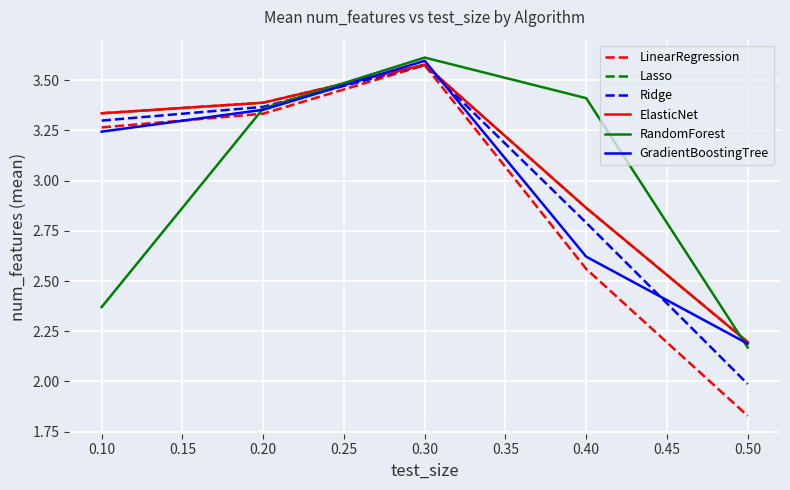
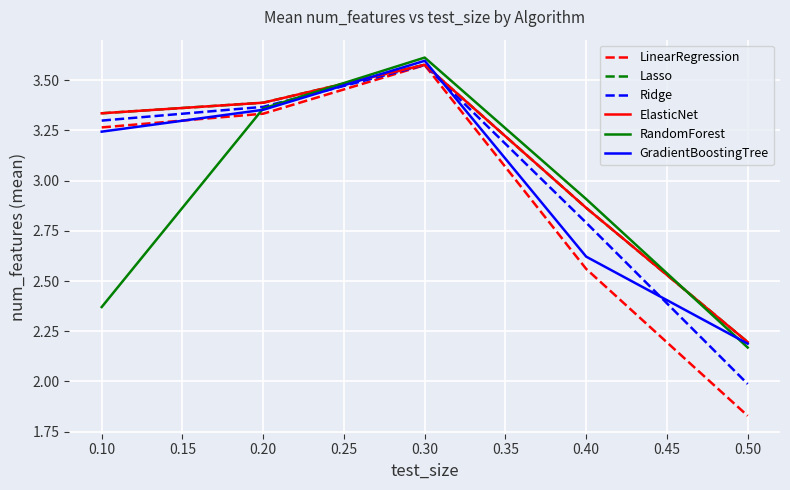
  {
    "RandomForest": {
      "0.10": 2.37,
      "0.30": 3.61,
-     "0.40": 3.41,
+     "0.40": 2.91,
      "0.50": 2.17
    }
  }
